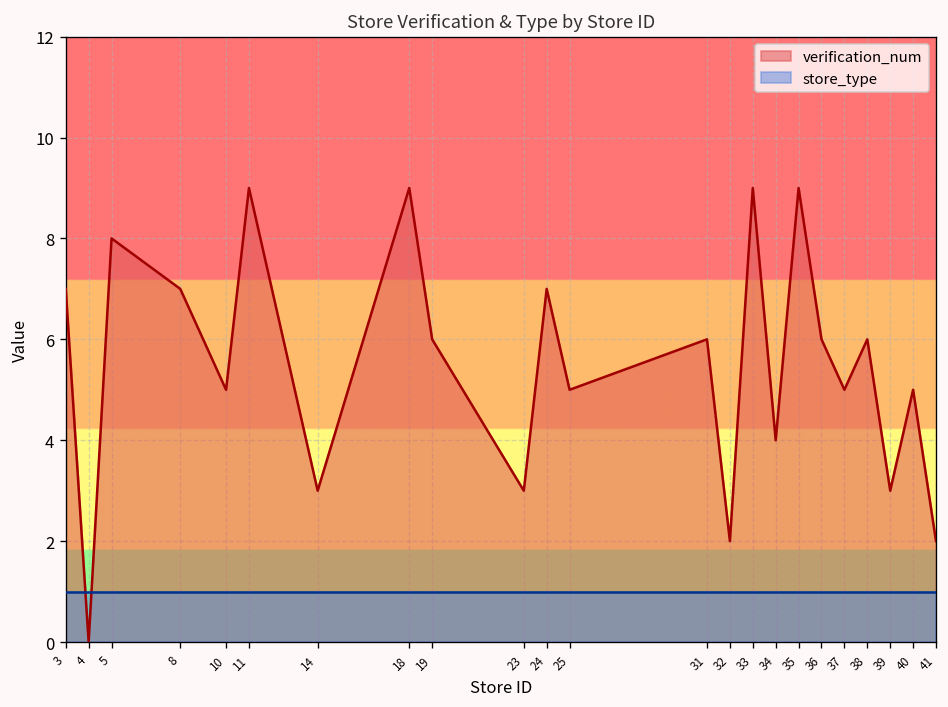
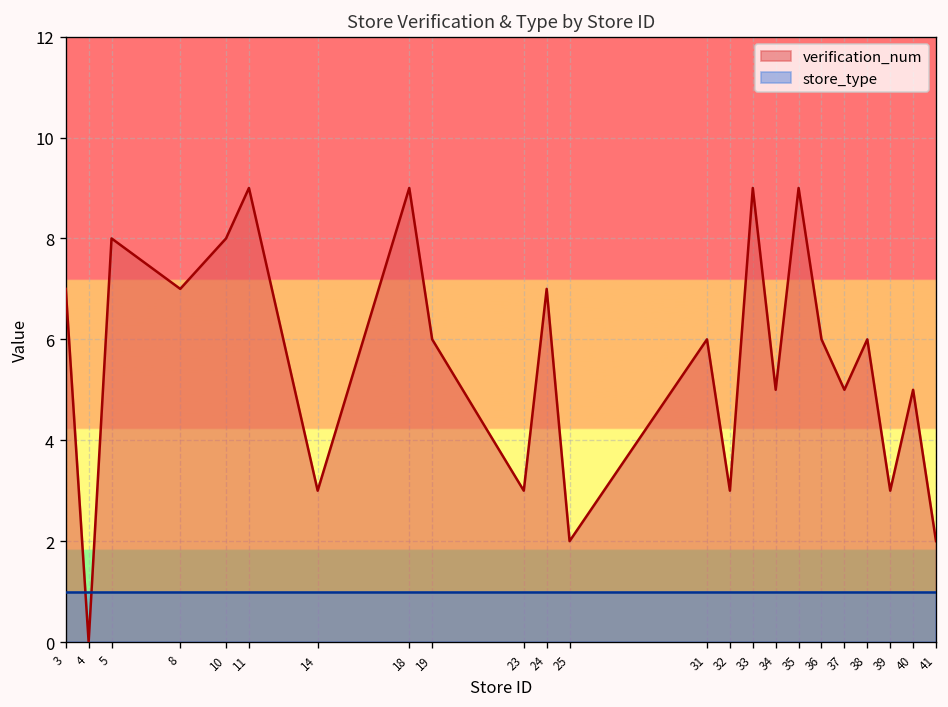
  {
    "verification_num": {
      "3": 7,
      "4": 0,
      "5": 8,
      "8": 7,
-     "10": 5,
+     "10": 8,
      "11": 9,
      "14": 3,
      "18": 9,
      "19": 6,
      "23": 3,
      "24": 7,
-     "25": 5,
+     "25": 2,
      "31": 6,
-     "32": 2,
+     "32": 3,
      "33": 9,
-     "34": 4,
+     "34": 5,
      "35": 9,
      "36": 6,
      "37": 5,
      "38": 6,
      "39": 3,
      "40": 5,
      "41": 2
    },
    "store_type": {
      "3": 1,
      "4": 1,
      "5": 1,
      "8": 1,
      "10": 1,
      "11": 1,
      "14": 1,
      "18": 1,
      "19": 1,
      "23": 1,
      "24": 1,
      "25": 1,
      "31": 1,
      "32": 1,
      "33": 1,
      "34": 1,
      "35": 1,
      "36": 1,
      "37": 1,
      "38": 1,
      "39": 1,
      "40": 1,
      "41": 1
    }
  }
